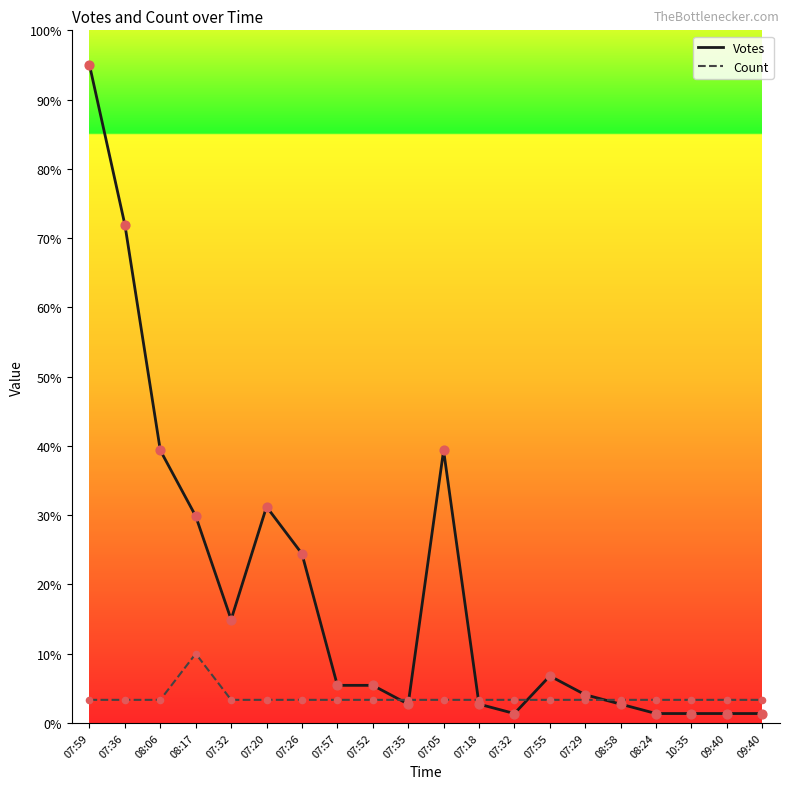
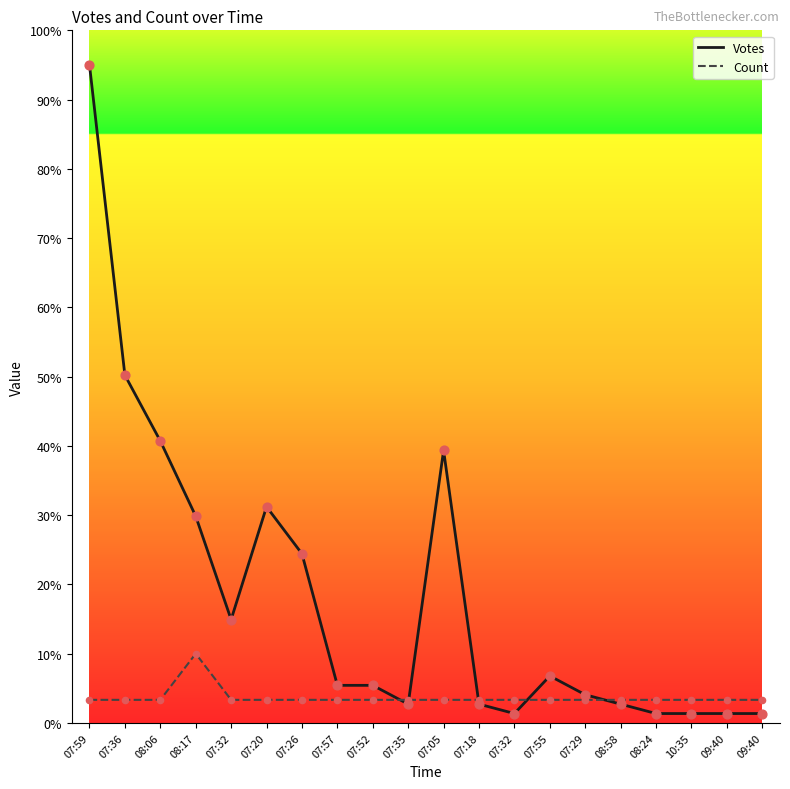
  {
    "Votes": {
      "07:59": "95%",
-     "07:36": "72%",
-     "08:06": "39%",
+     "07:36": "50%",
+     "08:06": "41%",
      "08:17": "30%",
      "07:20": "31%",
      "07:26": "24%",
      "07:57": "5%",
      "07:52": "5%",
      "07:35": "3%",
      "07:05": "39%",
      "07:18": "3%",
      "07:55": "7%",
      "07:29": "4%",
      "08:58": "3%",
      "08:24": "1%",
      "10:35": "1%"
    },
    "Count": {
      "07:59": "3%",
      "07:36": "3%",
      "08:06": "3%",
      "08:17": "10%",
      "07:20": "3%",
      "07:26": "3%",
      "07:57": "3%",
      "07:52": "3%",
      "07:35": "3%",
      "07:05": "3%",
      "07:18": "3%",
      "07:55": "3%",
      "07:29": "3%",
      "08:58": "3%",
      "08:24": "3%",
      "10:35": "3%"
    }
  }
